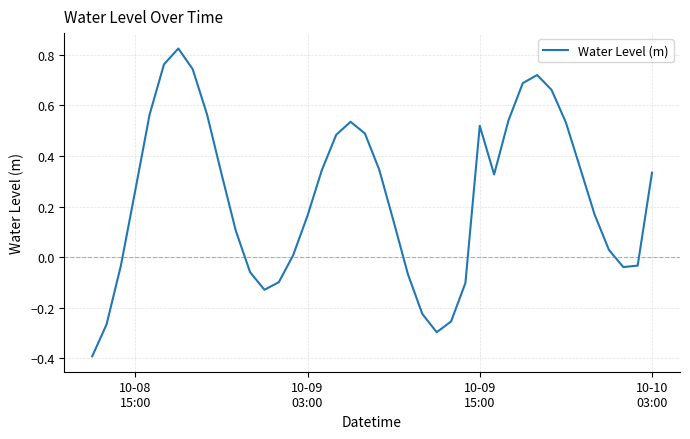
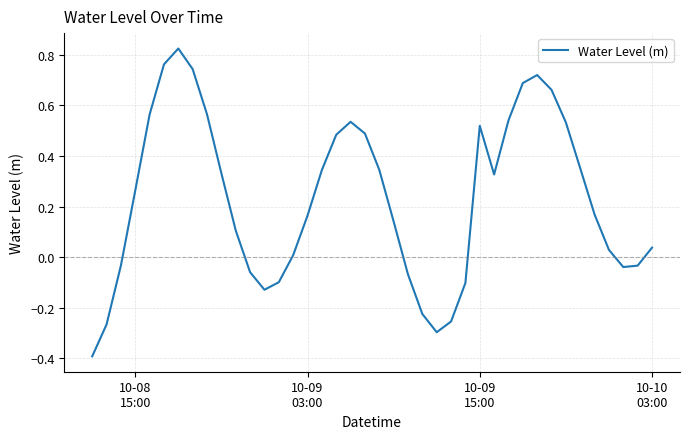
  {
    "10-08 15:00": 0.26,
    "10-09 03:00": 0.16,
    "10-09 15:00": 0.52,
-   "10-10 03:00": 0.33
+   "10-10 03:00": 0.04
  }
